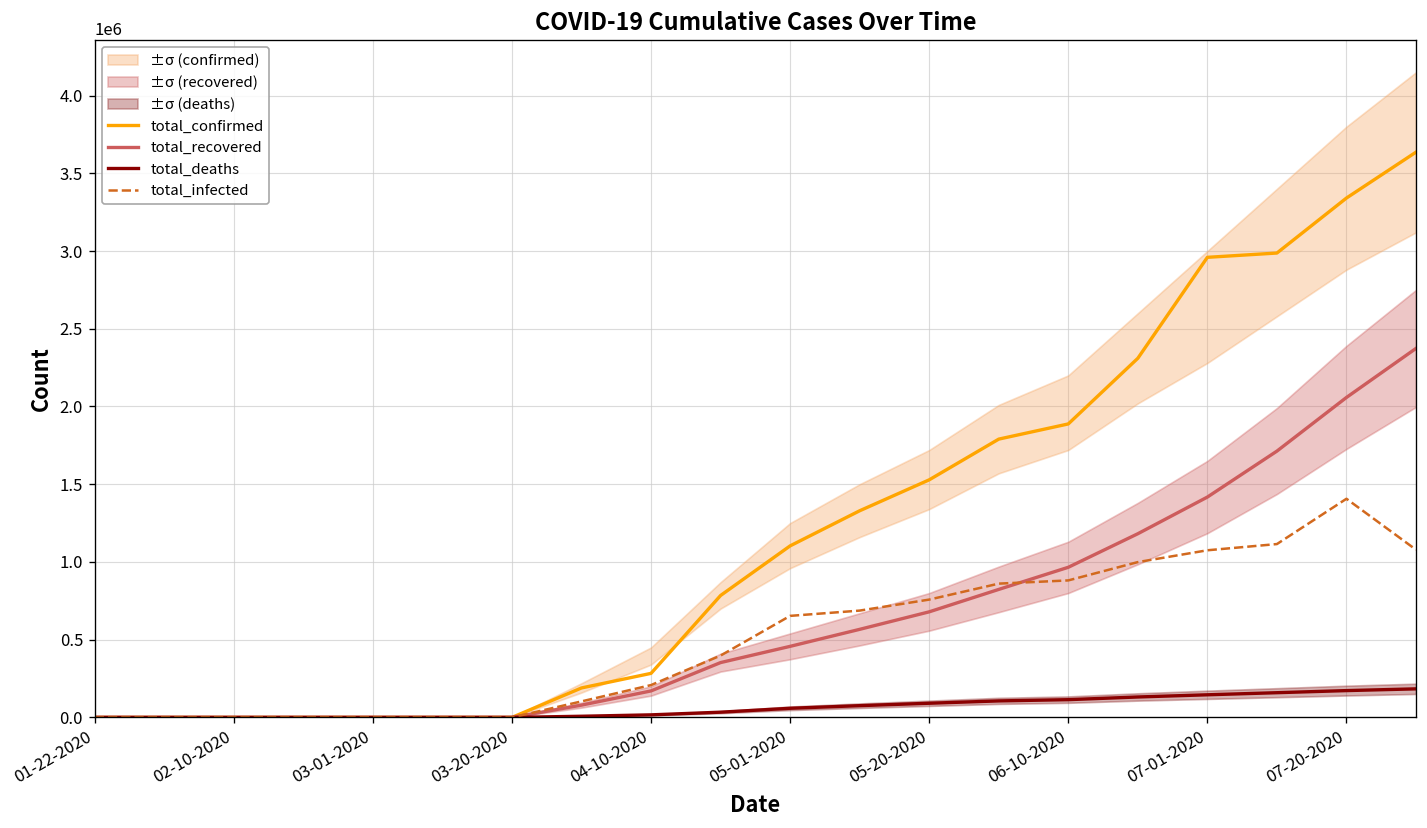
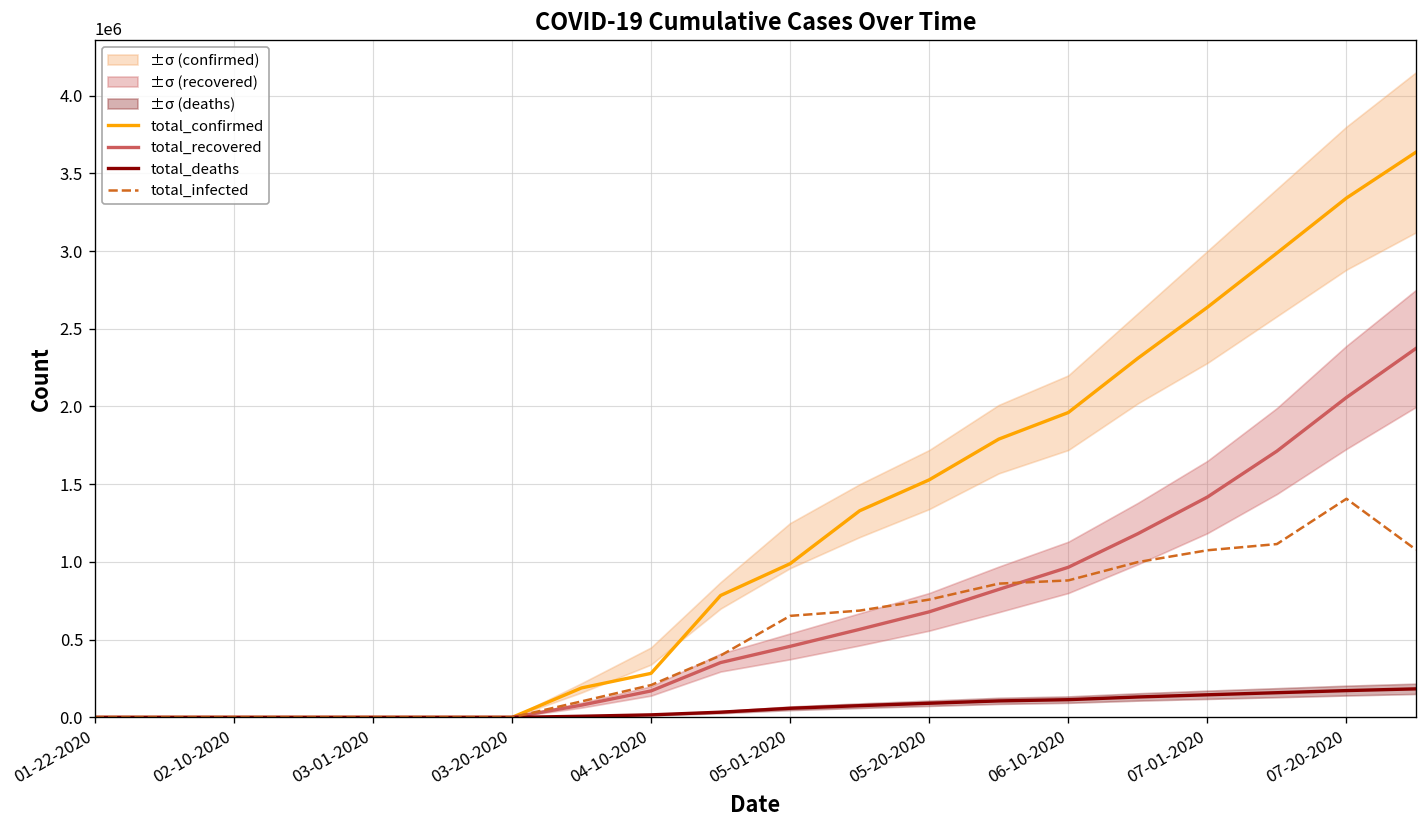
  {
    "total_confirmed": {
      "04-10-2020": 280000,
-     "05-01-2020": 1100000,
+     "05-01-2020": 990000,
      "05-20-2020": 1530000,
-     "06-10-2020": 1890000,
-     "07-01-2020": 2960000,
+     "06-10-2020": 1960000,
+     "07-01-2020": 2640000,
      "07-20-2020": 3340000
    },
    "total_infected": {
      "05-01-2020": 650000,
      "05-20-2020": 760000,
      "06-10-2020": 880000,
      "07-01-2020": 1080000,
      "07-20-2020": 1410000
    }
  }
